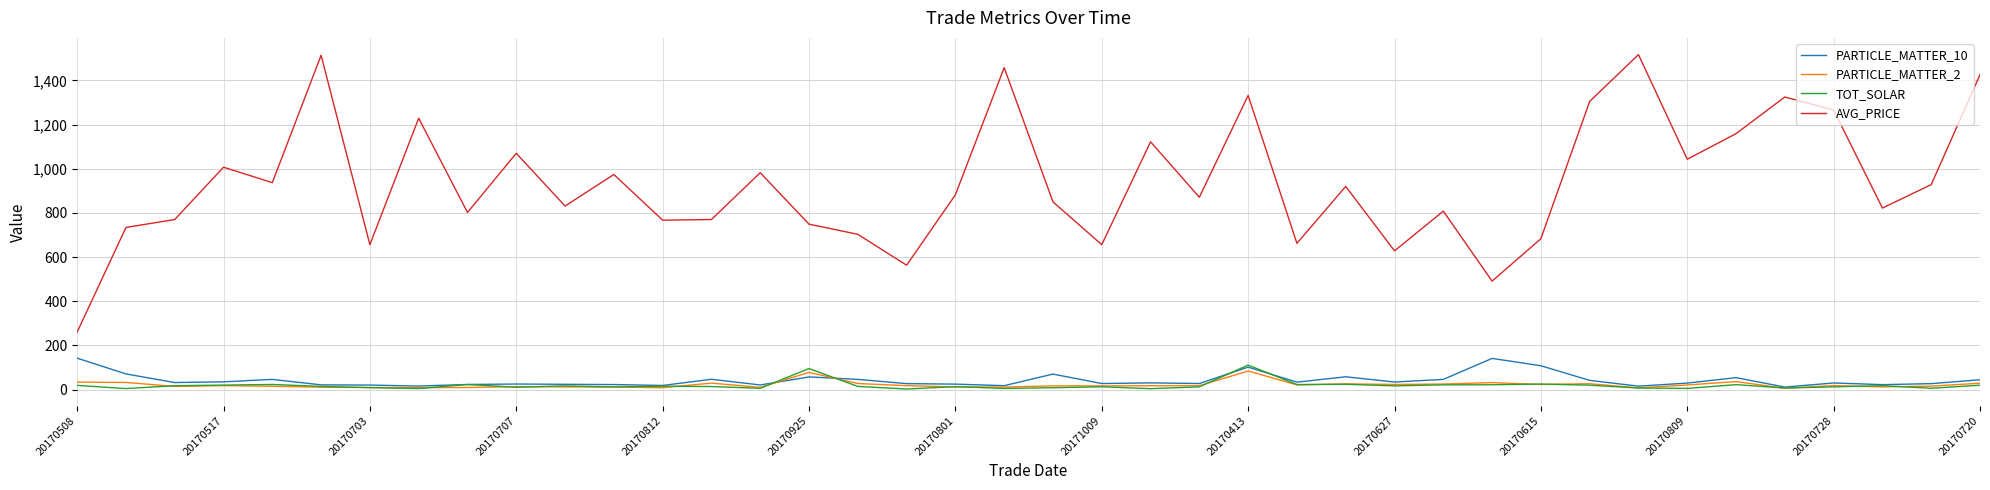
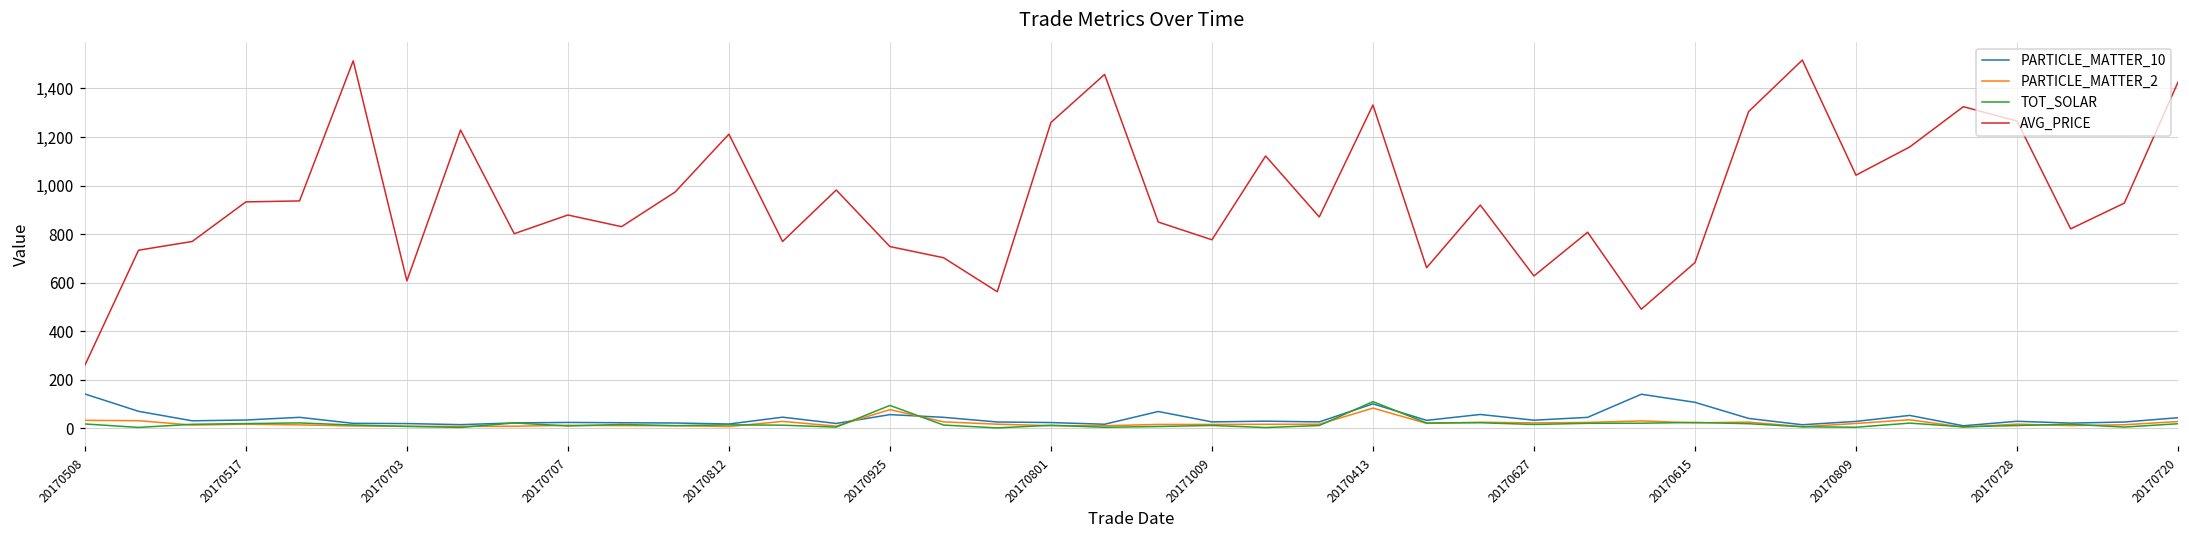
  {
    "PARTICLE_MATTER_10": {
      "20170508": "140",
      "20170517": "30",
      "20170707": "20",
      "20170925": "60",
      "20170615": "110",
      "20170728": "30",
      "20170720": "40"
    },
    "PARTICLE_MATTER_2": {
      "20170508": "30",
      "20170925": "80",
      "20170413": "80"
    },
    "TOT_SOLAR": {
      "20170508": "20",
      "20170925": "90",
      "20170809": "10"
    },
    "AVG_PRICE": {
      "20170508": "260",
-     "20170517": "1,010",
-     "20170703": "660",
-     "20170707": "1,070",
-     "20170812": "770",
+     "20170517": "930",
+     "20170703": "610",
+     "20170707": "880",
+     "20170812": "1,210",
      "20170925": "750",
-     "20170801": "880",
-     "20171009": "660",
+     "20170801": "1,260",
+     "20171009": "780",
      "20170413": "1,330",
      "20170627": "630",
      "20170615": "680",
      "20170809": "1,040",
      "20170720": "1,430"
    }
  }
